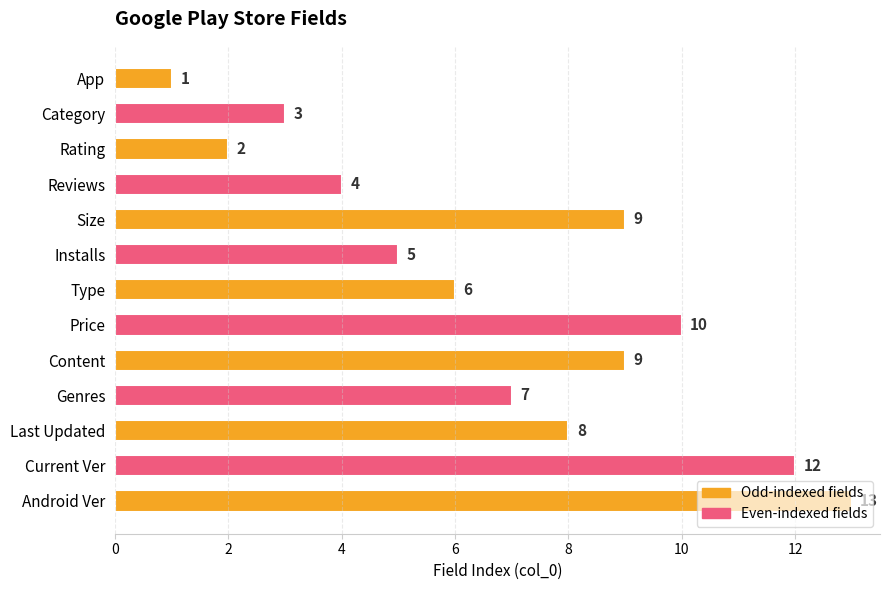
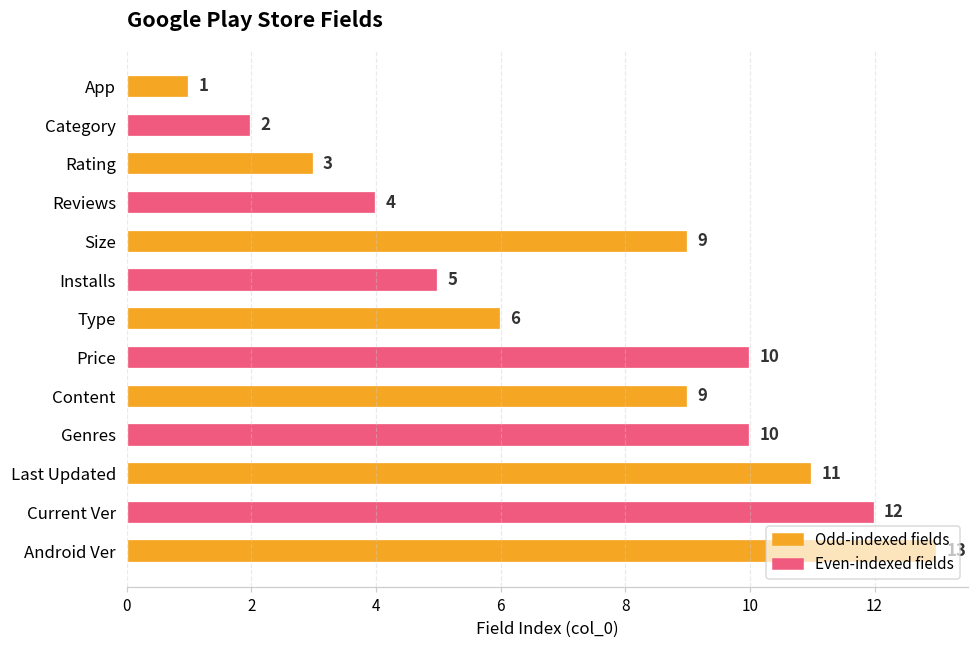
  {
    "App": 1,
-   "Category": 3,
-   "Rating": 2,
+   "Category": 2,
+   "Rating": 3,
    "Reviews": 4,
    "Size": 9,
    "Installs": 5,
    "Type": 6,
    "Price": 10,
    "Content": 9,
-   "Genres": 7,
-   "Last Updated": 8,
+   "Genres": 10,
+   "Last Updated": 11,
    "Current Ver": 12
  }
